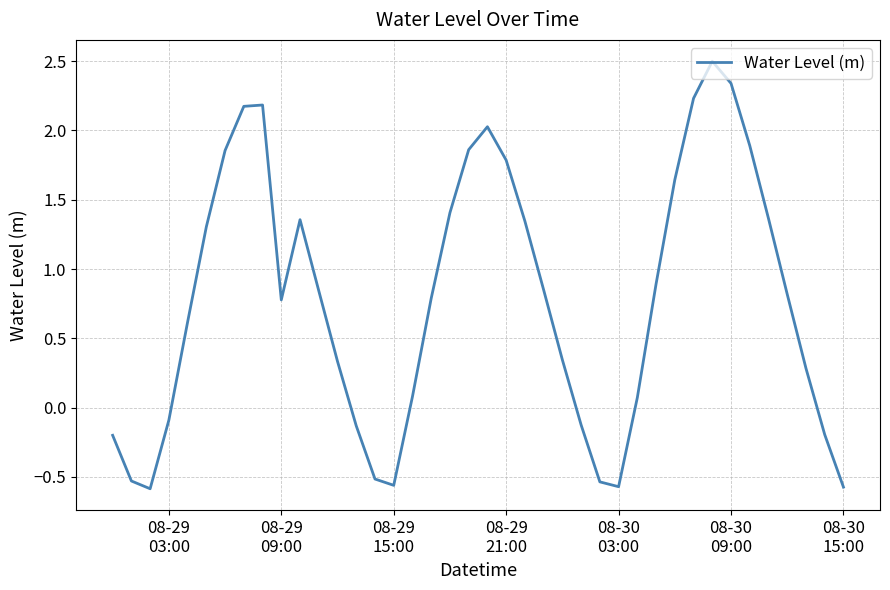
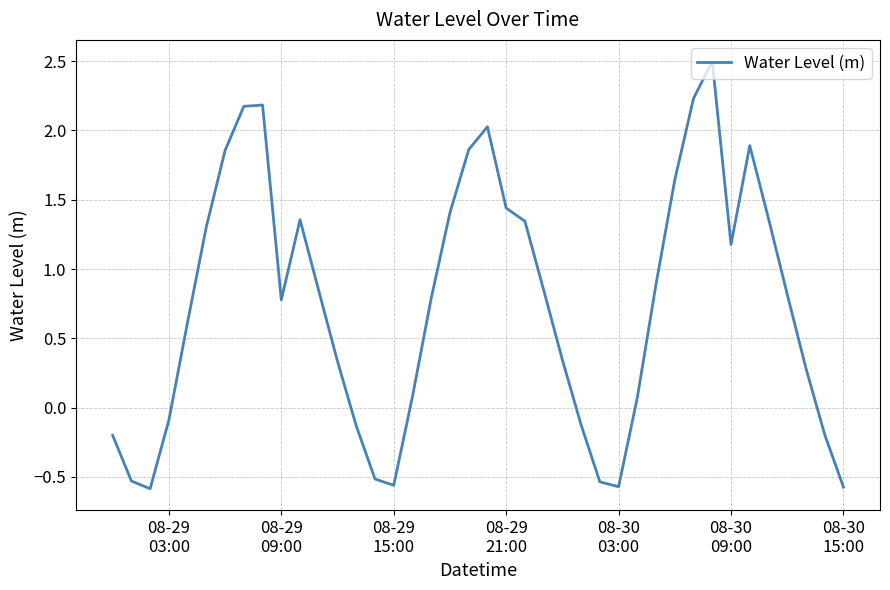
  {
    "08-29 03:00": -0.09,
    "08-29 09:00": 0.78,
    "08-29 15:00": -0.56,
-   "08-29 21:00": 1.79,
+   "08-29 21:00": 1.44,
    "08-30 03:00": -0.57,
-   "08-30 09:00": 2.34,
+   "08-30 09:00": 1.18,
    "08-30 15:00": -0.57
  }
